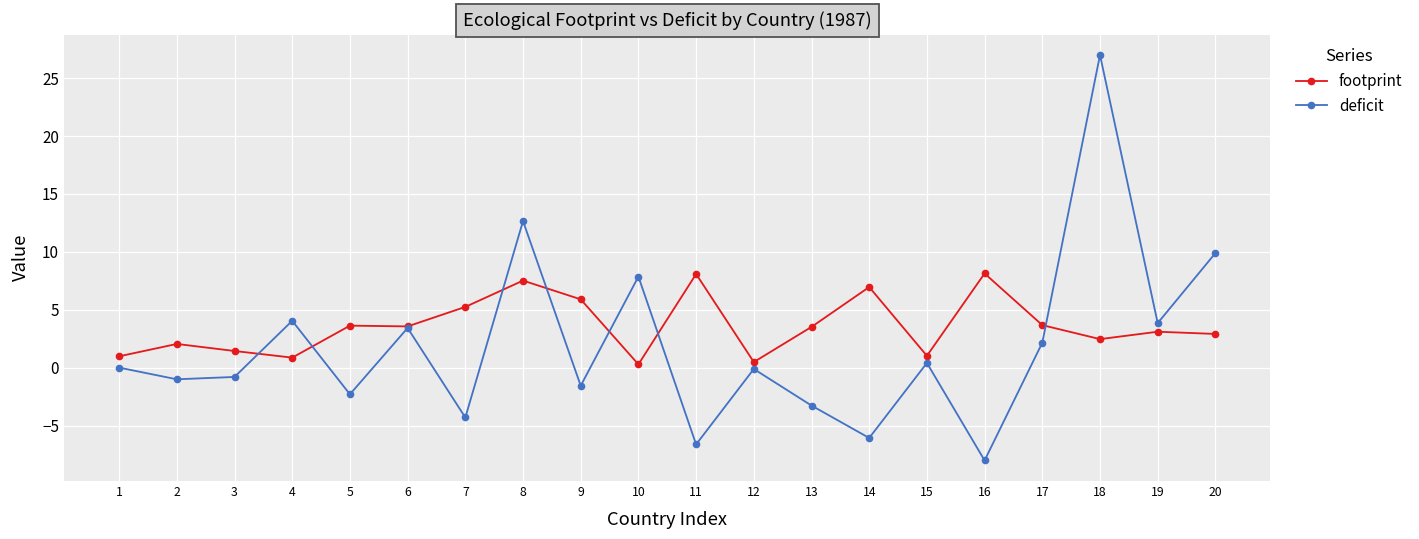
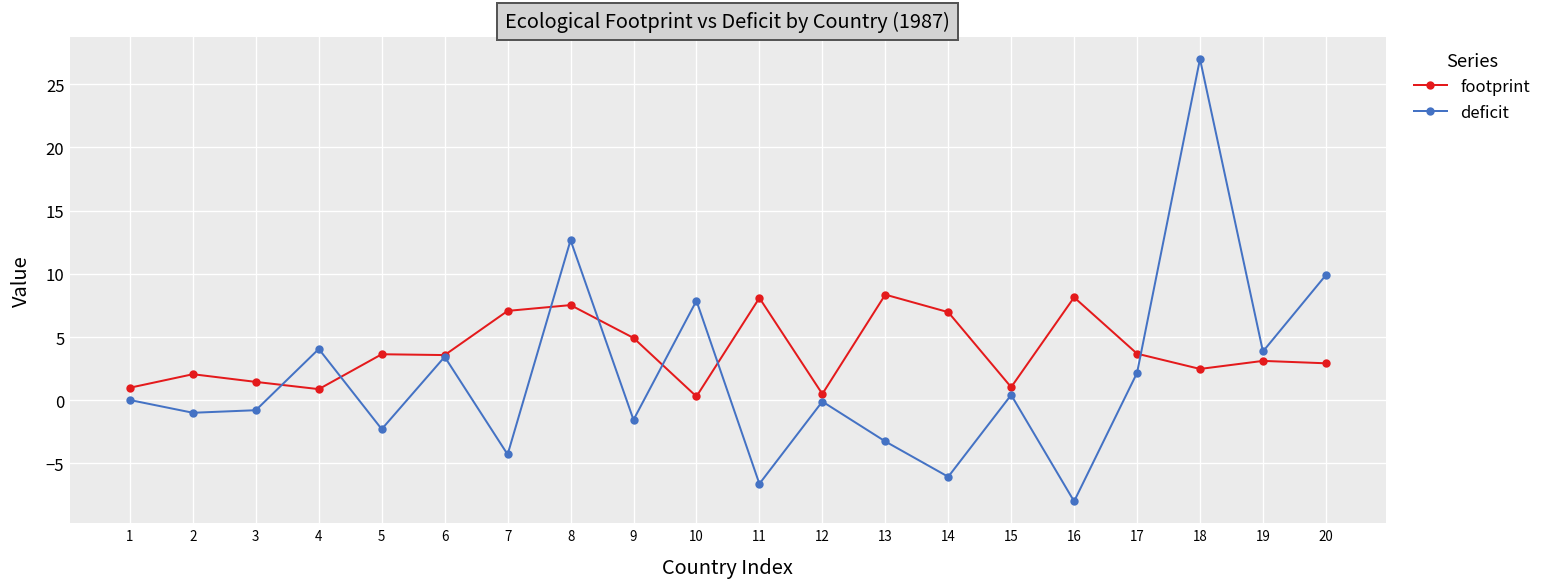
  {
    "footprint": {
      "1": 1.0,
      "2": 2.1,
      "3": 1.4,
      "4": 0.9,
      "5": 3.6,
-     "7": 5.3,
+     "7": 7.1,
      "8": 7.5,
-     "9": 5.9,
+     "9": 4.9,
      "10": 0.3,
      "11": 8.1,
      "12": 0.5,
-     "13": 3.5,
+     "13": 8.4,
      "14": 7.0,
      "15": 1.0,
      "16": 8.1,
      "17": 3.7,
      "18": 2.5,
      "19": 3.1,
      "20": 2.9
    },
    "deficit": {
      "1": 0.0,
      "2": -1.0,
      "3": -0.8,
      "4": 4.1,
      "5": -2.3,
      "7": -4.3,
      "8": 12.7,
      "9": -1.6,
      "10": 7.9,
      "11": -6.6,
      "12": -0.1,
      "13": -3.3,
      "14": -6.1,
      "15": 0.4,
      "16": -8.0,
      "17": 2.2,
      "18": 27.0,
      "19": 3.9,
      "20": 9.9
    }
  }
